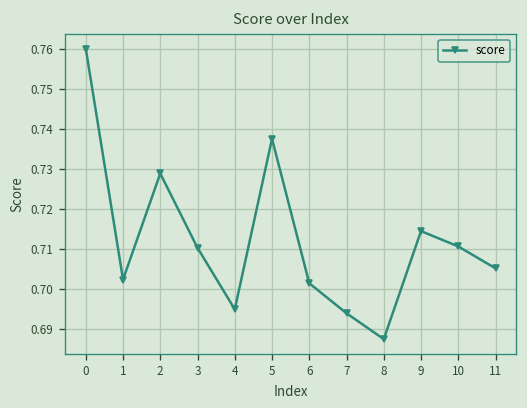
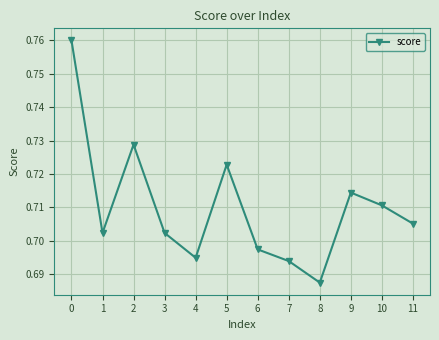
  {
    "0": 0.760,
    "1": 0.702,
    "2": 0.729,
-   "3": 0.710,
+   "3": 0.702,
    "4": 0.695,
-   "5": 0.737,
-   "6": 0.701,
+   "5": 0.723,
+   "6": 0.697,
    "7": 0.694,
    "8": 0.687,
    "9": 0.714,
    "10": 0.711,
    "11": 0.705
  }
